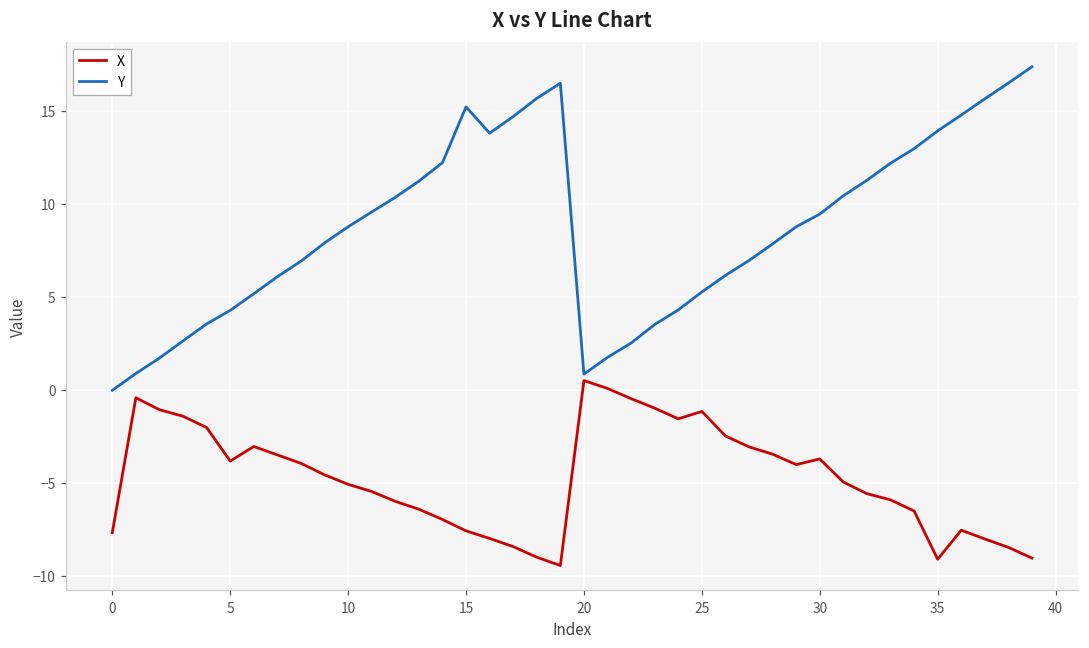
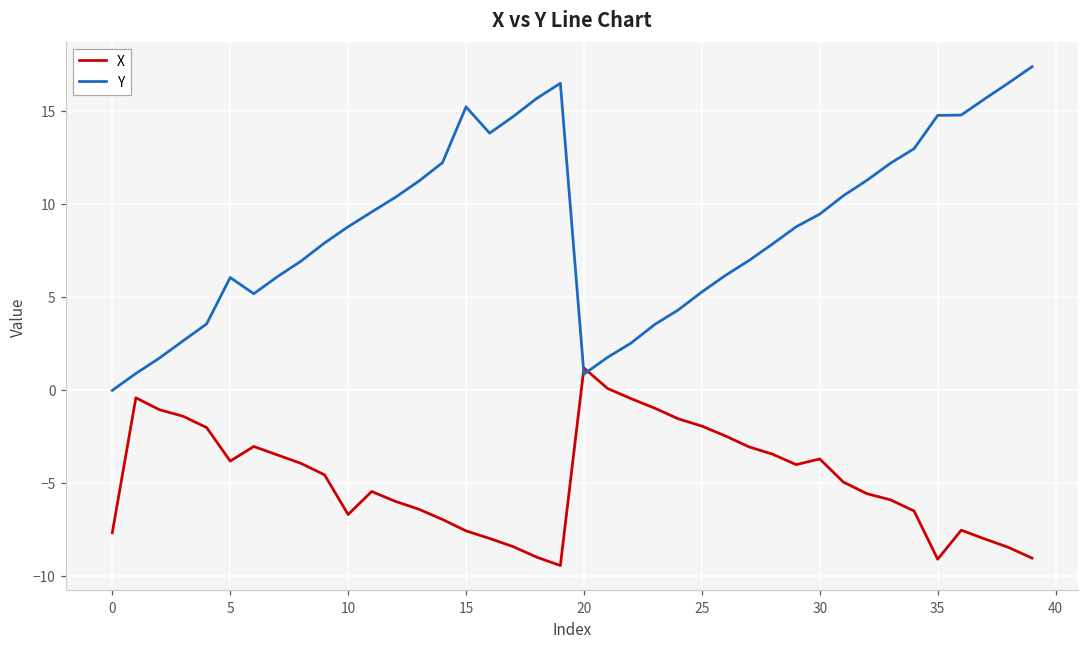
  {
    "X": {
      "0": -7.7,
      "5": -3.8,
-     "10": -5.1,
+     "10": -6.7,
      "15": -7.6,
-     "20": 0.5,
-     "25": -1.2,
+     "20": 1.2,
+     "25": -2.0,
      "30": -3.7,
      "35": -9.1
    },
    "Y": {
      "0": 0.0,
-     "5": 4.3,
+     "5": 6.0,
      "10": 8.8,
      "15": 15.2,
      "20": 0.8,
      "25": 5.3,
      "30": 9.4,
-     "35": 13.9
+     "35": 14.7
    }
  }
